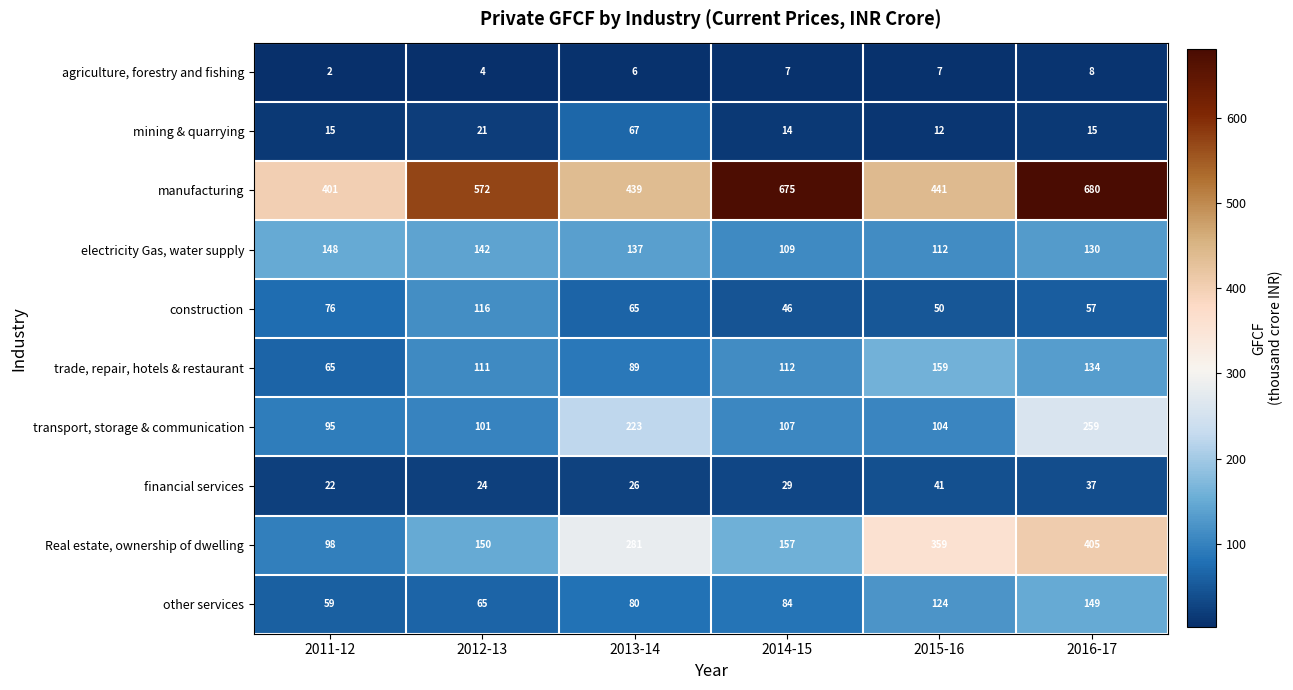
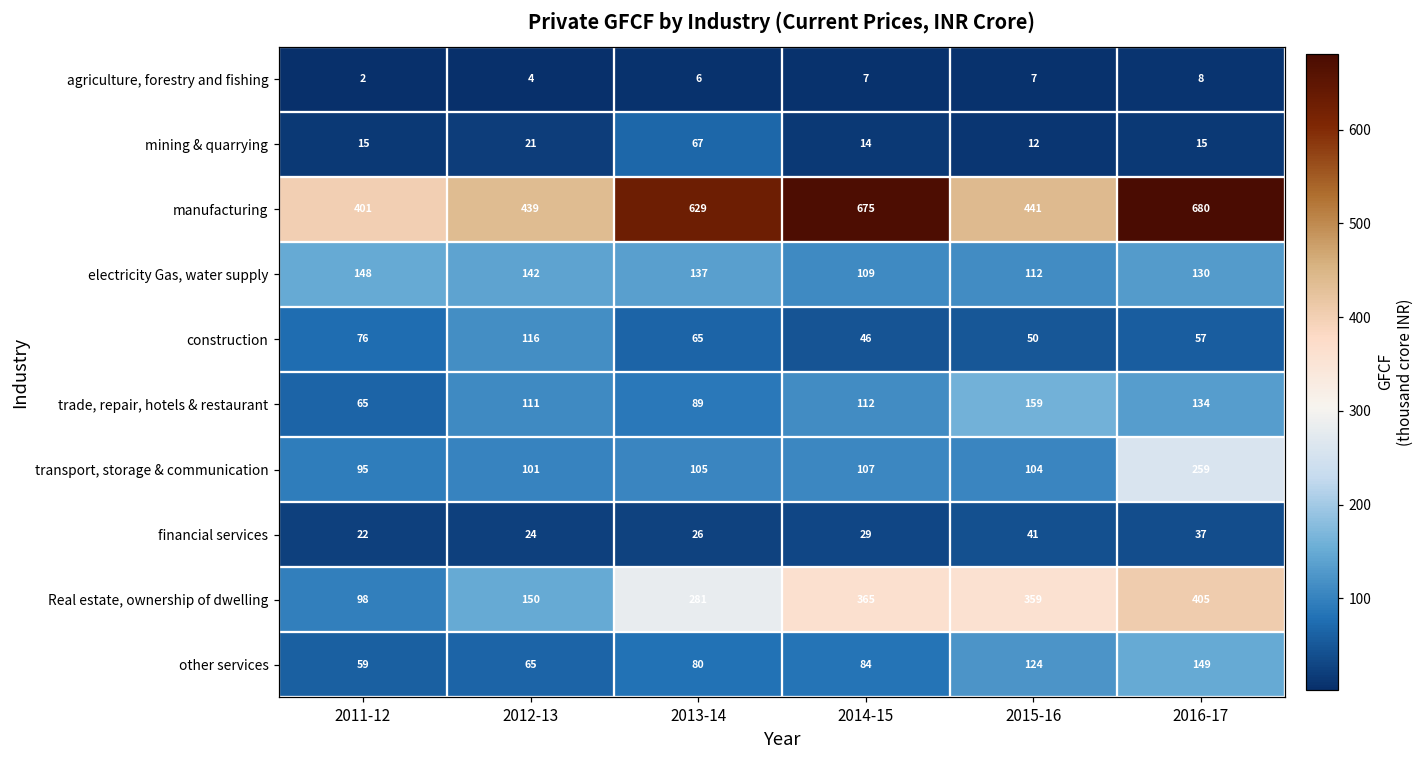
  {
    "agriculture, forestry and fishing": {
      "2011-12": 2,
      "2012-13": 4,
      "2013-14": 6,
      "2014-15": 7,
      "2015-16": 7,
      "2016-17": 8
    },
    "mining & quarrying": {
      "2011-12": 15,
      "2012-13": 21,
      "2013-14": 67,
      "2014-15": 14,
      "2015-16": 12,
      "2016-17": 15
    },
    "manufacturing": {
      "2011-12": 401,
-     "2012-13": 572,
-     "2013-14": 439,
+     "2012-13": 439,
+     "2013-14": 629,
      "2014-15": 675,
      "2015-16": 441,
      "2016-17": 680
    },
    "electricity Gas, water supply": {
      "2011-12": 148,
      "2012-13": 142,
      "2013-14": 137,
      "2014-15": 109,
      "2015-16": 112,
      "2016-17": 130
    },
    "construction": {
      "2011-12": 76,
      "2012-13": 116,
      "2013-14": 65,
      "2014-15": 46,
      "2015-16": 50,
      "2016-17": 57
    },
    "trade, repair, hotels & restaurant": {
      "2011-12": 65,
      "2012-13": 111,
      "2013-14": 89,
      "2014-15": 112,
      "2015-16": 159,
      "2016-17": 134
    },
    "transport, storage & communication": {
      "2011-12": 95,
      "2012-13": 101,
-     "2013-14": 223,
+     "2013-14": 105,
      "2014-15": 107,
      "2015-16": 104
    },
    "financial services": {
      "2011-12": 22,
      "2012-13": 24,
      "2013-14": 26,
      "2014-15": 29,
      "2015-16": 41,
      "2016-17": 37
    },
    "Real estate, ownership of dwelling": {
      "2011-12": 98,
      "2012-13": 150,
-     "2014-15": 157,
+     "2014-15": 365,
      "2016-17": 405
    },
    "other services": {
      "2011-12": 59,
      "2012-13": 65,
      "2013-14": 80,
      "2014-15": 84,
      "2015-16": 124,
      "2016-17": 149
    }
  }
